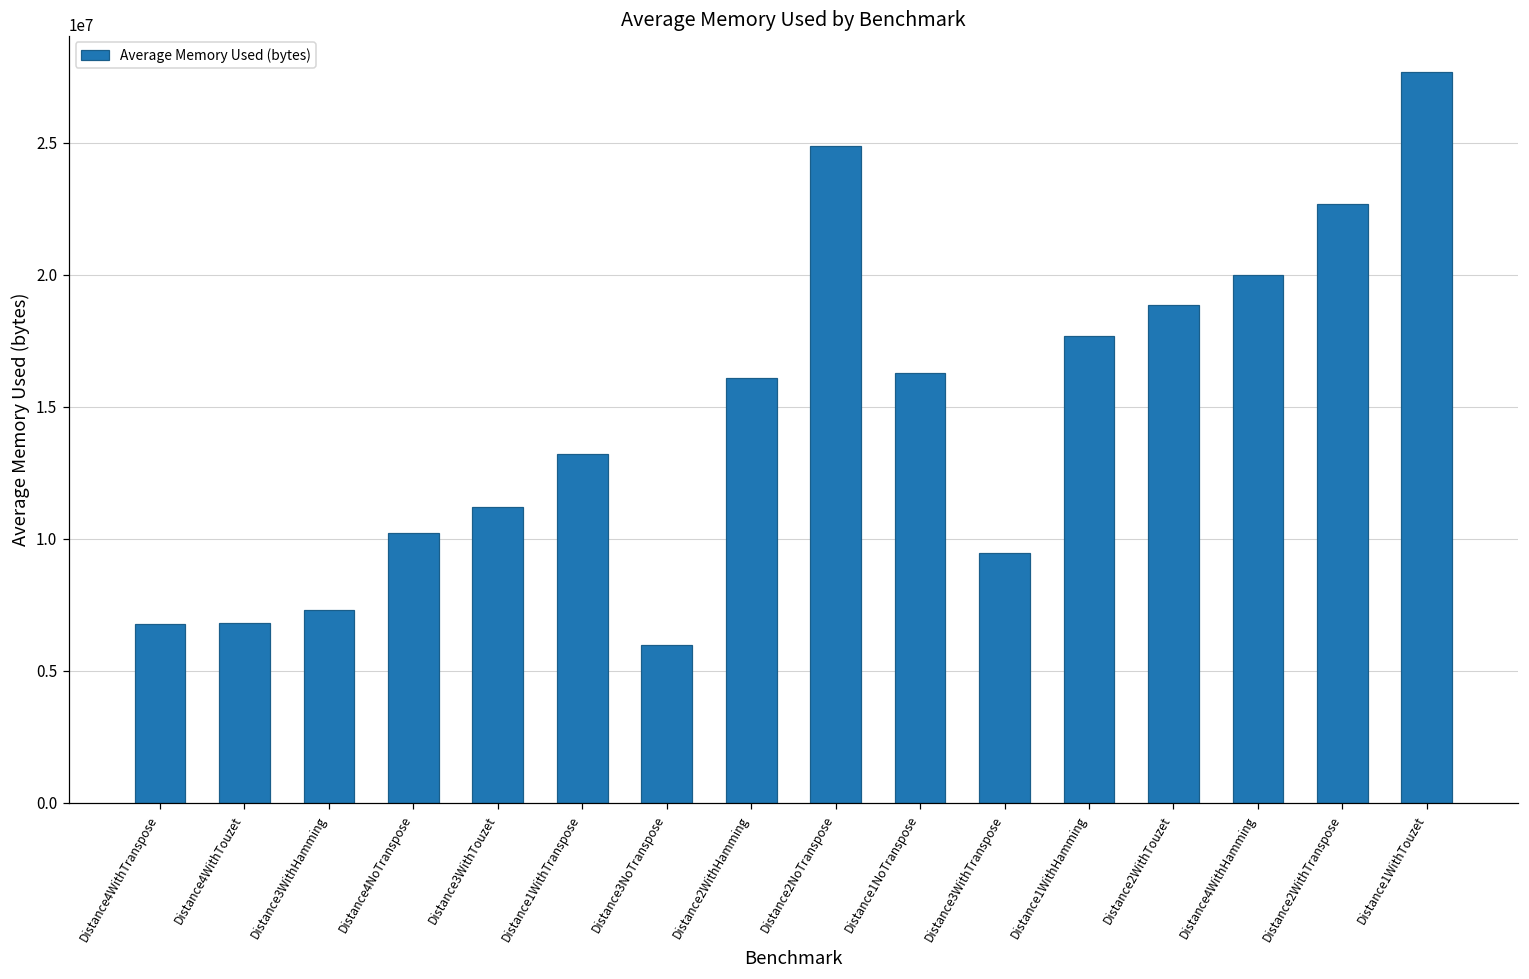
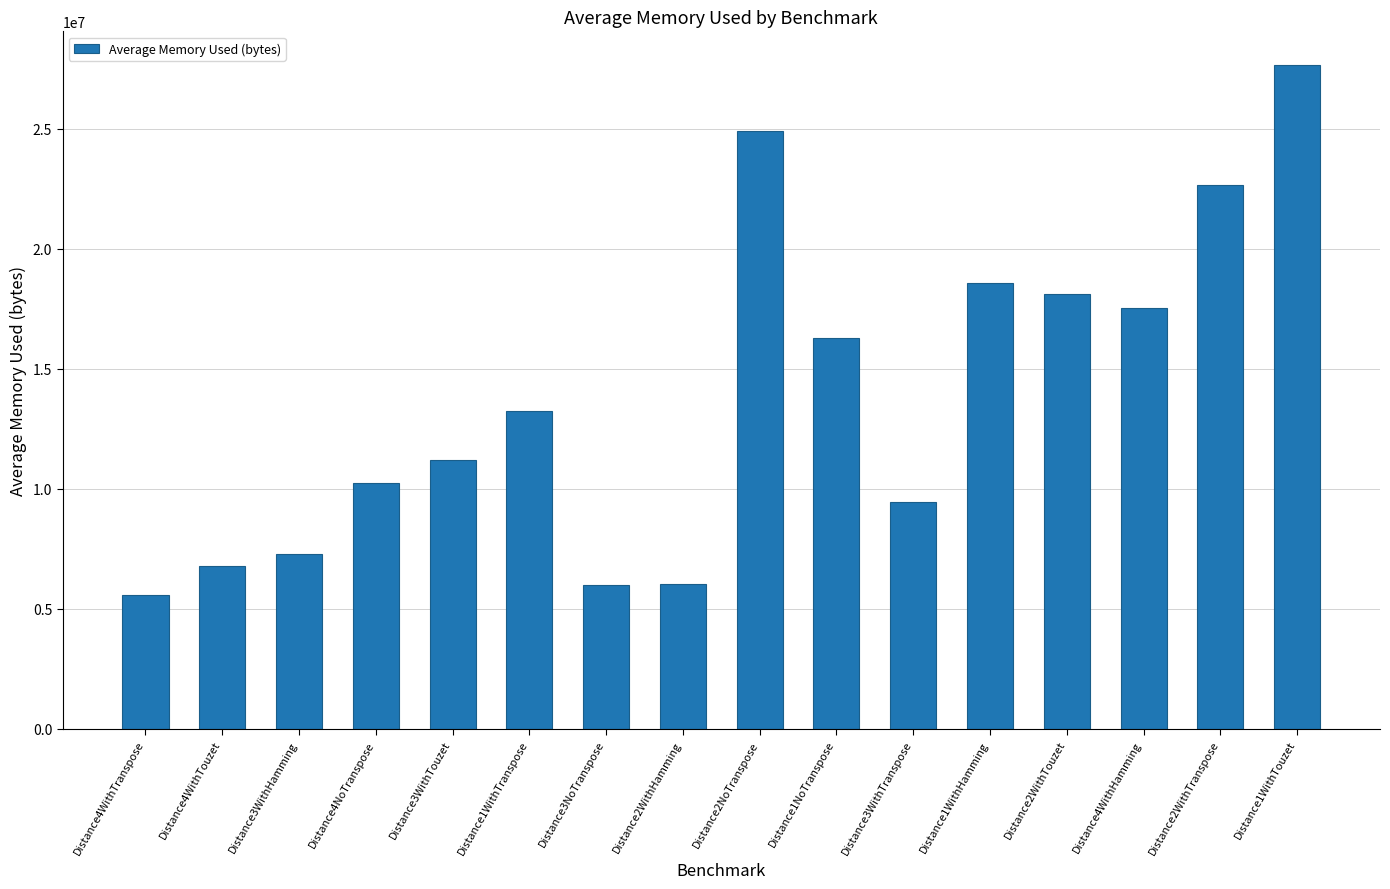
  {
-   "Distance4WithTranspose": 6800000,
+   "Distance4WithTranspose": 5600000,
    "Distance4WithTouzet": 6800000,
    "Distance3WithHamming": 7300000,
    "Distance4NoTranspose": 10200000,
    "Distance3WithTouzet": 11200000,
    "Distance1WithTranspose": 13200000,
    "Distance3NoTranspose": 6000000,
-   "Distance2WithHamming": 16100000,
+   "Distance2WithHamming": 6000000,
    "Distance2NoTranspose": 24900000,
    "Distance1NoTranspose": 16300000,
    "Distance3WithTranspose": 9500000,
-   "Distance1WithHamming": 17700000,
-   "Distance2WithTouzet": 18900000,
-   "Distance4WithHamming": 20000000,
+   "Distance1WithHamming": 18600000,
+   "Distance2WithTouzet": 18100000,
+   "Distance4WithHamming": 17500000,
    "Distance2WithTranspose": 22700000,
    "Distance1WithTouzet": 27700000
  }
